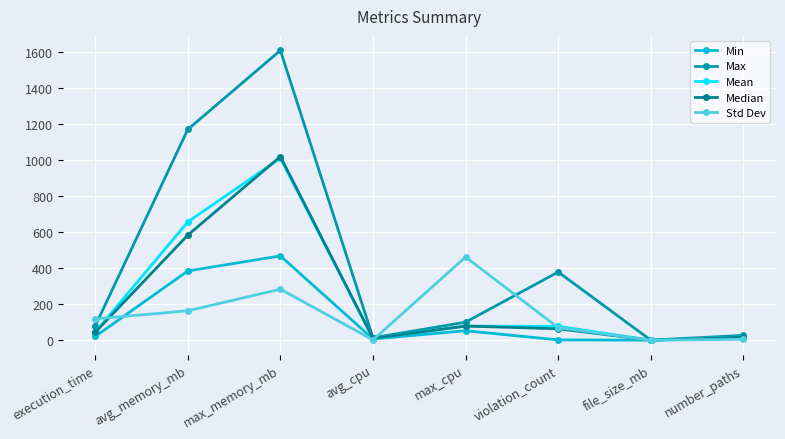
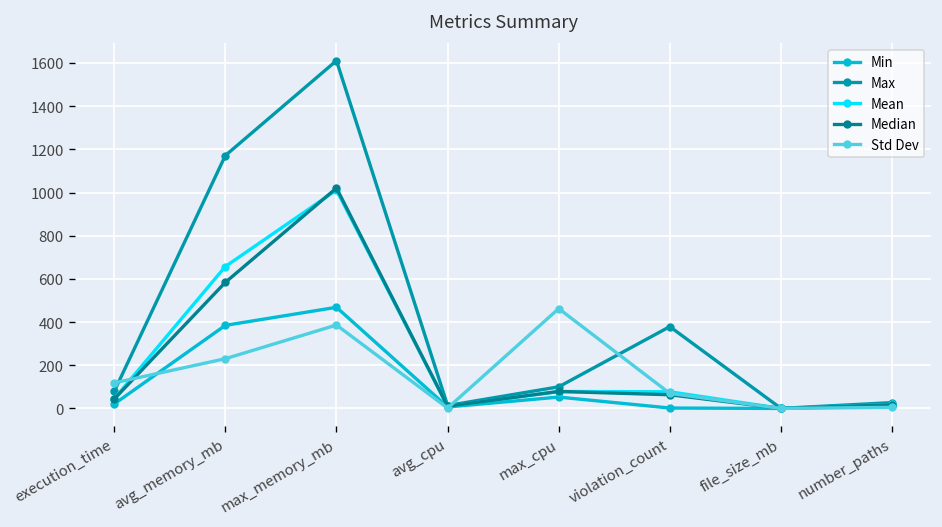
  {
    "Std Dev": {
      "execution_time": 120,
-     "avg_memory_mb": 160,
-     "max_memory_mb": 280,
+     "avg_memory_mb": 230,
+     "max_memory_mb": 390,
      "max_cpu": 460
    }
  }
